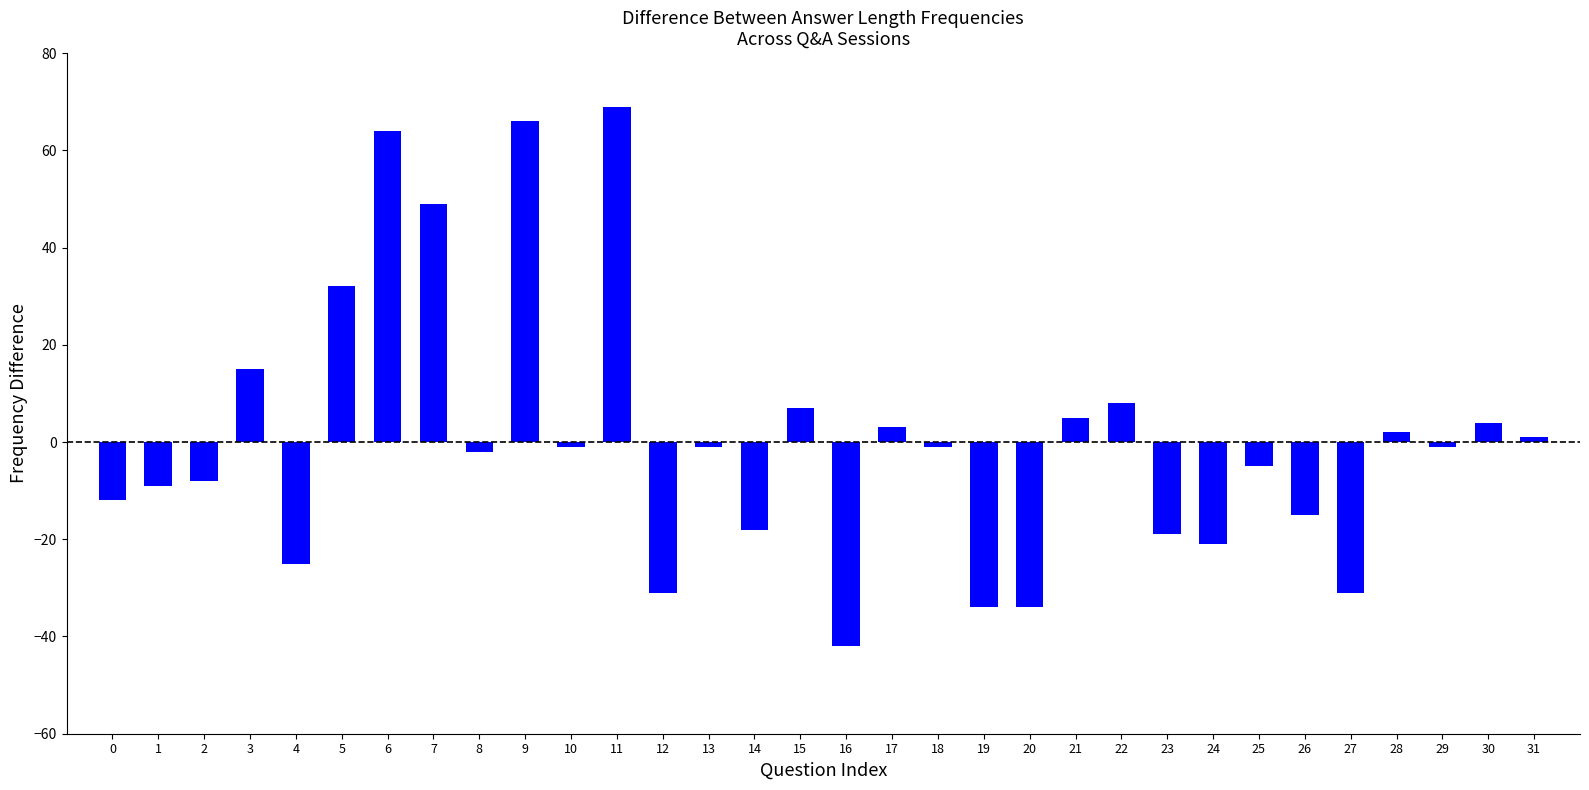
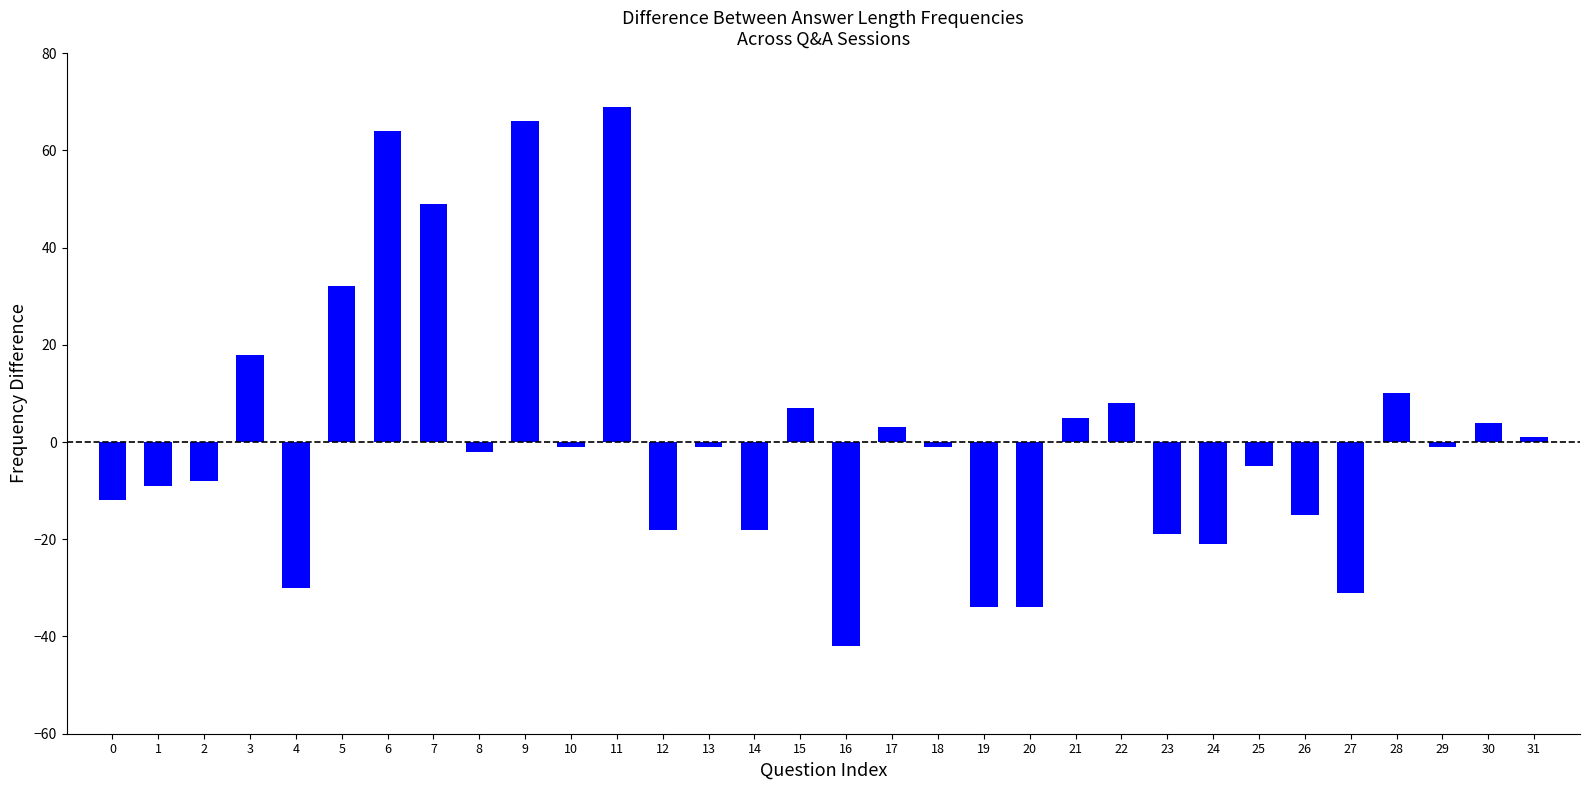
  {
    "0": -12,
    "1": -9,
    "2": -8,
-   "3": 15,
-   "4": -25,
+   "3": 18,
+   "4": -30,
    "5": 32,
    "6": 64,
    "7": 49,
    "8": -2,
    "9": 66,
    "10": -1,
    "11": 69,
-   "12": -31,
+   "12": -18,
    "13": -1,
    "14": -18,
    "15": 7,
    "16": -42,
    "17": 3,
    "18": -1,
    "19": -34,
    "20": -34,
    "21": 5,
    "22": 8,
    "23": -19,
    "24": -21,
    "25": -5,
    "26": -15,
    "27": -31,
-   "28": 2,
+   "28": 10,
    "29": -1,
    "30": 4,
    "31": 1
  }
